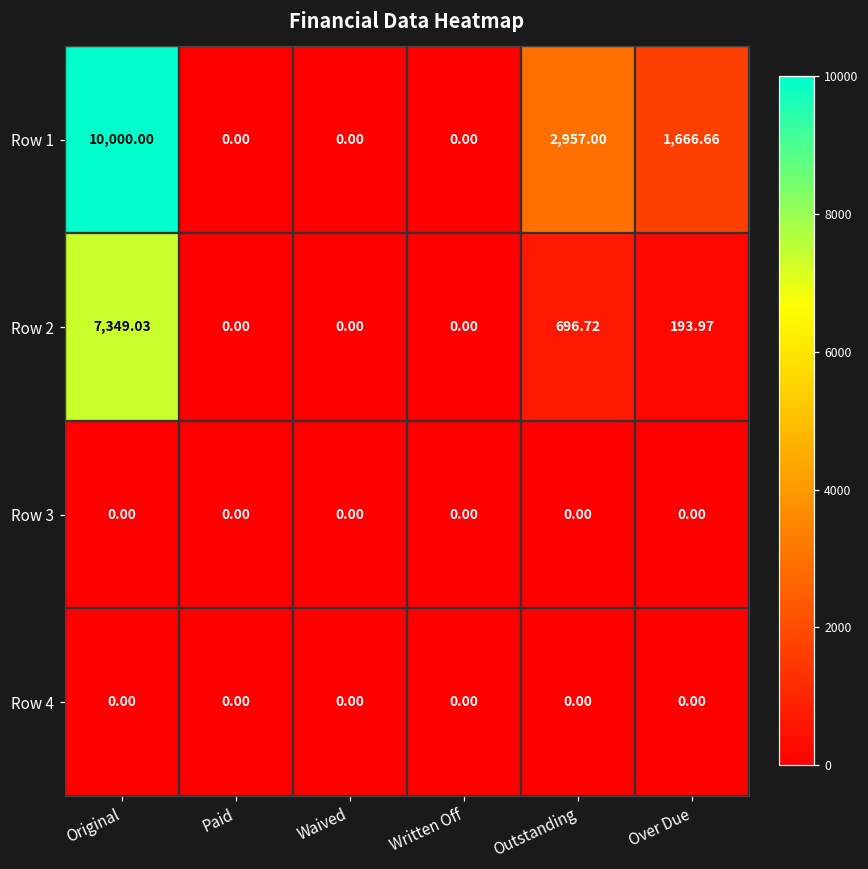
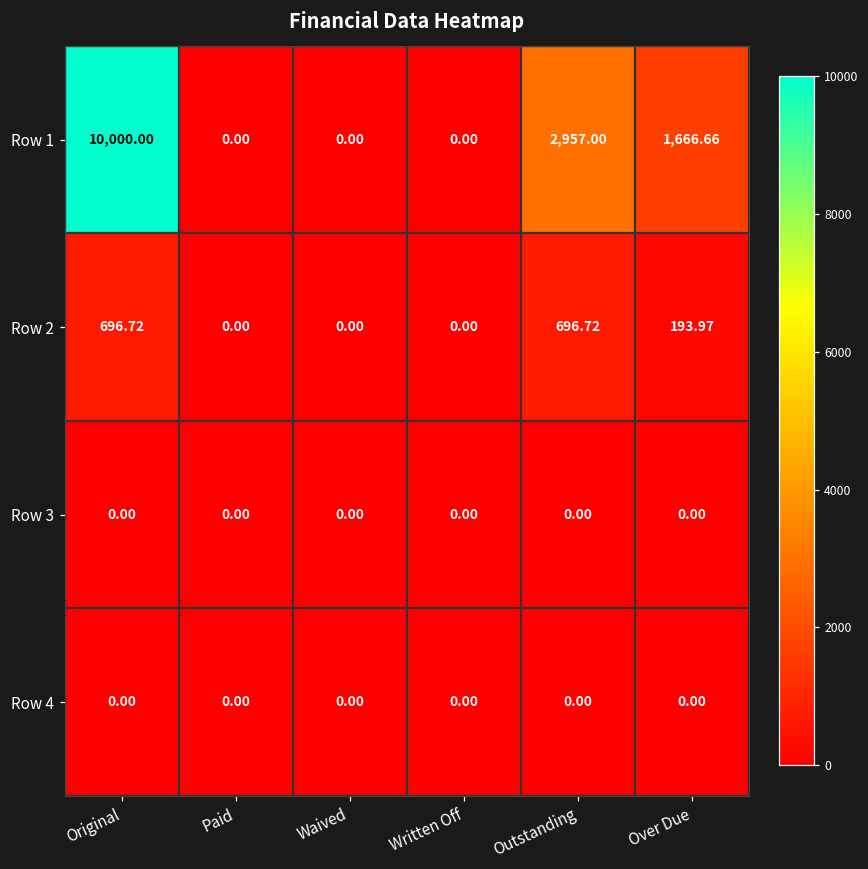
  {
    "Row 1": {
      "Original": "10,000.00",
      "Paid": "0.00",
      "Waived": "0.00",
      "Written Off": "0.00",
      "Outstanding": "2,957.00",
      "Over Due": "1,666.66"
    },
    "Row 2": {
-     "Original": "7,349.03",
+     "Original": "696.72",
      "Paid": "0.00",
      "Waived": "0.00",
      "Written Off": "0.00",
      "Outstanding": "696.72",
      "Over Due": "193.97"
    },
    "Row 3": {
      "Original": "0.00",
      "Paid": "0.00",
      "Waived": "0.00",
      "Written Off": "0.00",
      "Outstanding": "0.00",
      "Over Due": "0.00"
    },
    "Row 4": {
      "Original": "0.00",
      "Paid": "0.00",
      "Waived": "0.00",
      "Written Off": "0.00",
      "Outstanding": "0.00",
      "Over Due": "0.00"
    }
  }
